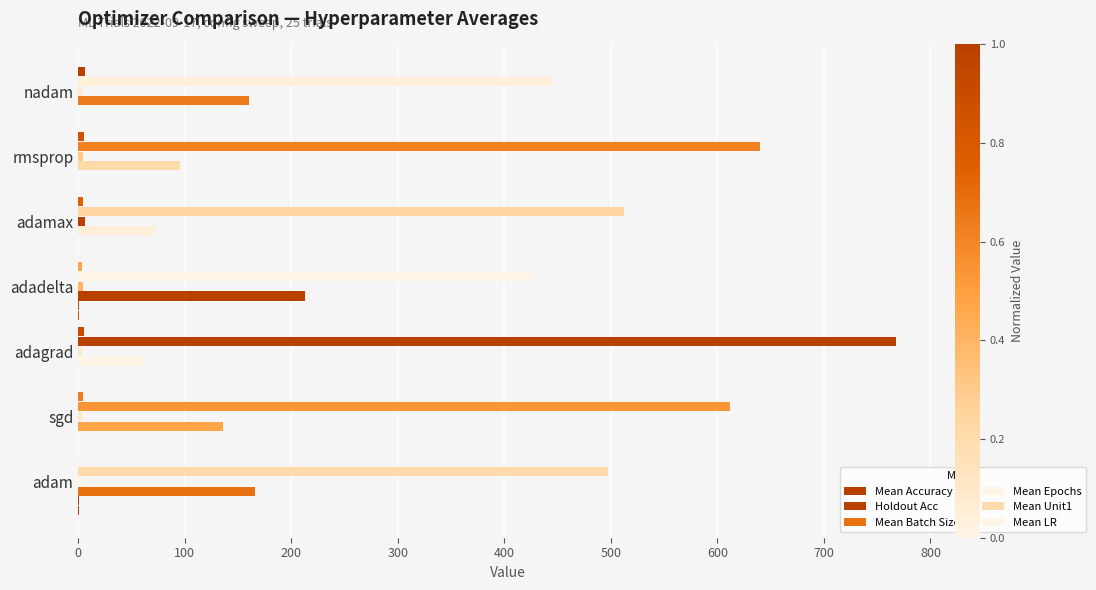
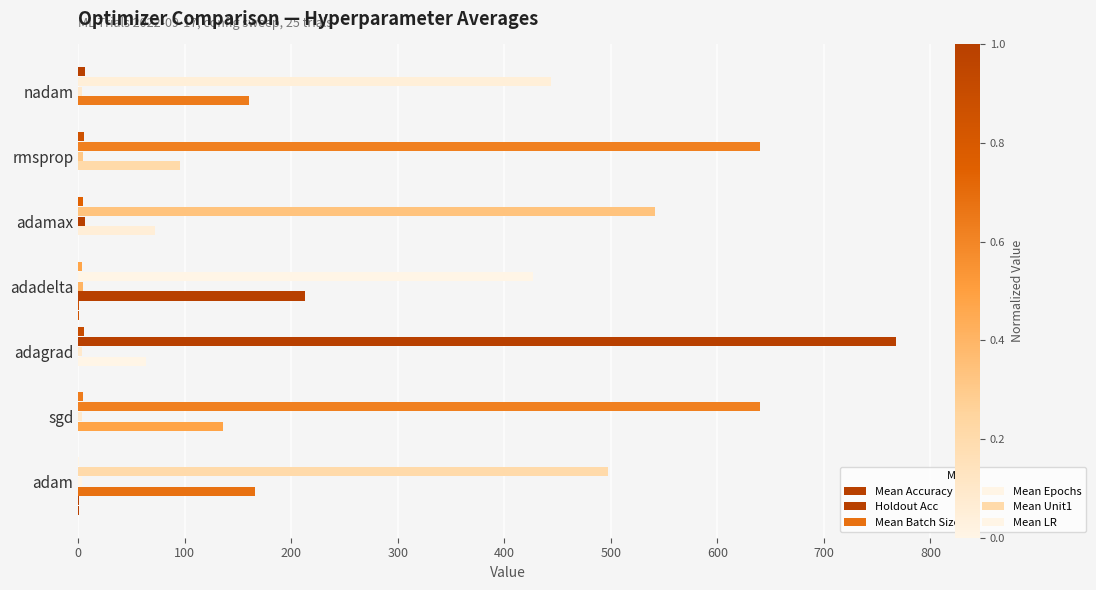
  {
    "Mean Batch Size": {
      "nadam": 160,
      "rmsprop": 96,
      "adamax": 72,
      "adadelta": 213,
      "adagrad": 64,
      "sgd": 136,
      "adam": 166
    },
    "Mean Unit1": {
      "nadam": 443,
      "rmsprop": 640,
-     "adamax": 512,
+     "adamax": 542,
      "adadelta": 427,
      "adagrad": 768,
-     "sgd": 612,
+     "sgd": 640,
      "adam": 498
    }
  }
